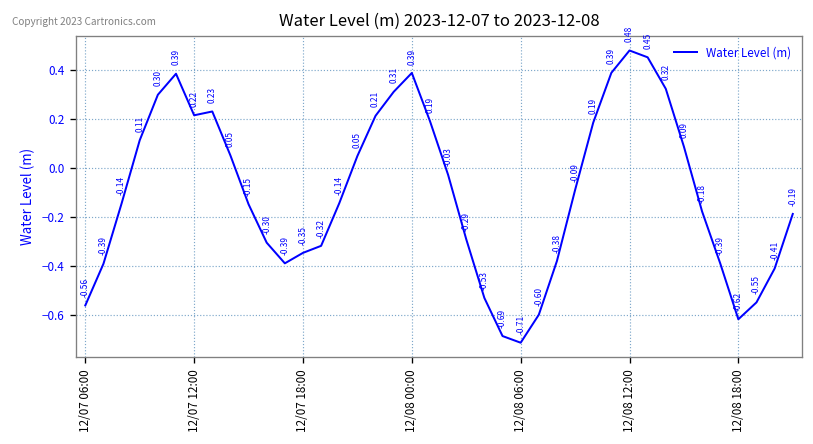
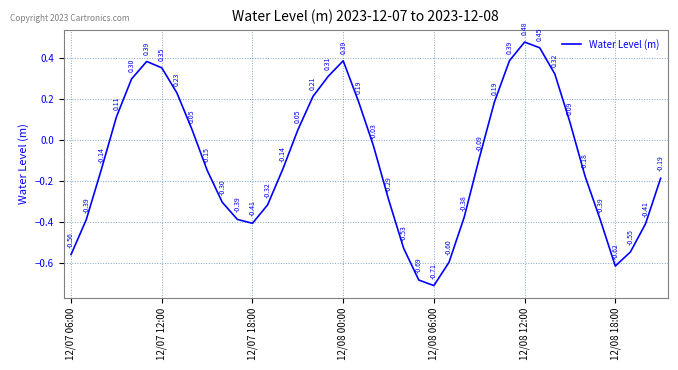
  {
    "12/07 06:00": -0.56,
-   "12/07 12:00": 0.22,
-   "12/07 18:00": -0.35,
+   "12/07 12:00": 0.35,
+   "12/07 18:00": -0.41,
    "12/08 00:00": 0.39,
    "12/08 06:00": -0.71,
    "12/08 12:00": 0.48,
    "12/08 18:00": -0.62
  }
